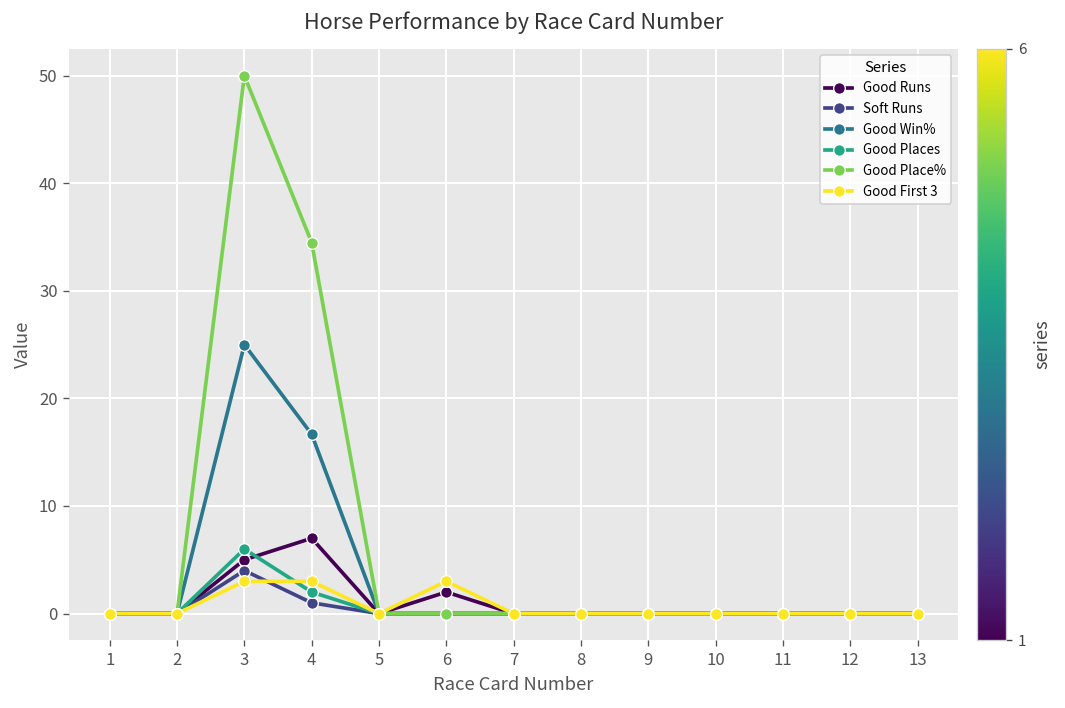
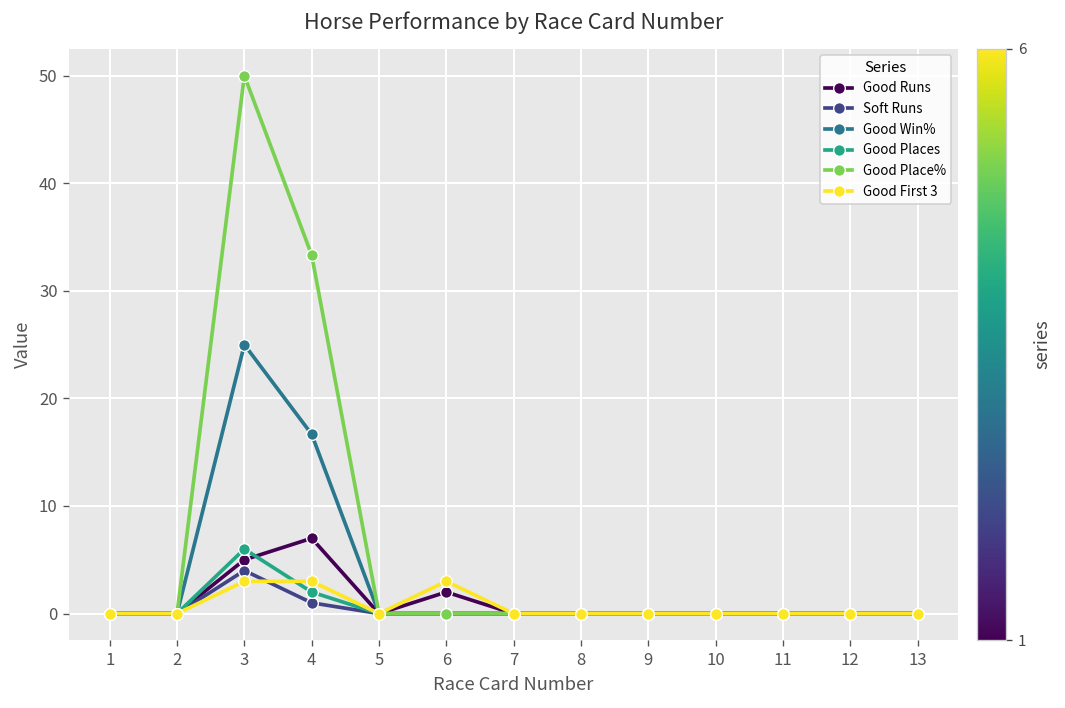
  {
    "Good Runs": {
      "3": 5,
      "4": 7,
      "6": 2
    },
    "Good Place%": {
      "3": 50,
-     "4": 34
+     "4": 33
    },
    "Good First 3": {
      "3": 3,
      "4": 3,
      "6": 3
    }
  }
